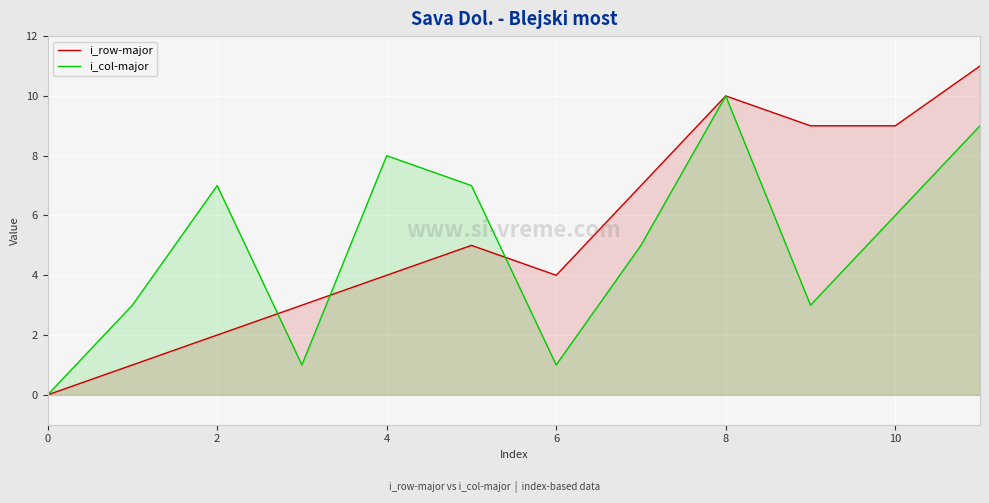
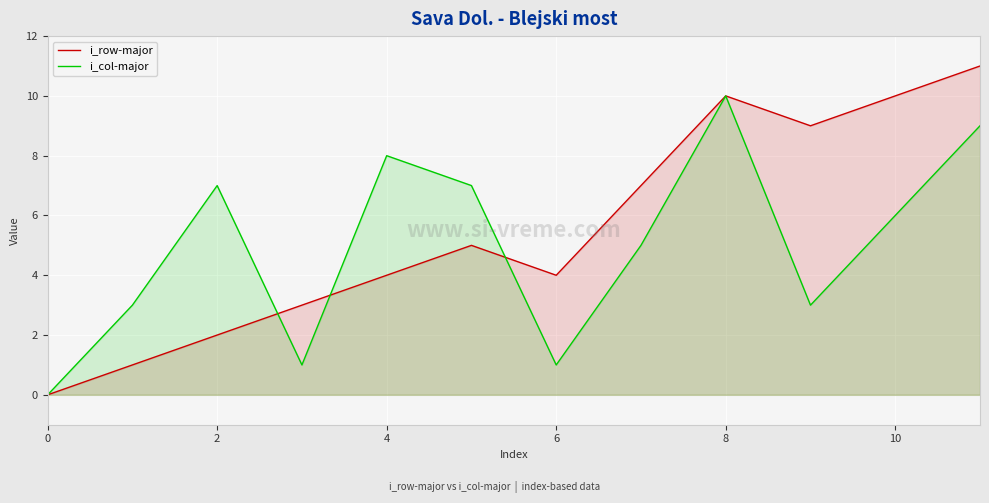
  {
    "i_row-major": {
      "2": 2,
      "4": 4,
      "6": 4,
-     "10": 9
+     "10": 10
    },
    "i_col-major": {
      "2": 7,
      "4": 8,
      "6": 1,
      "10": 6
    }
  }
